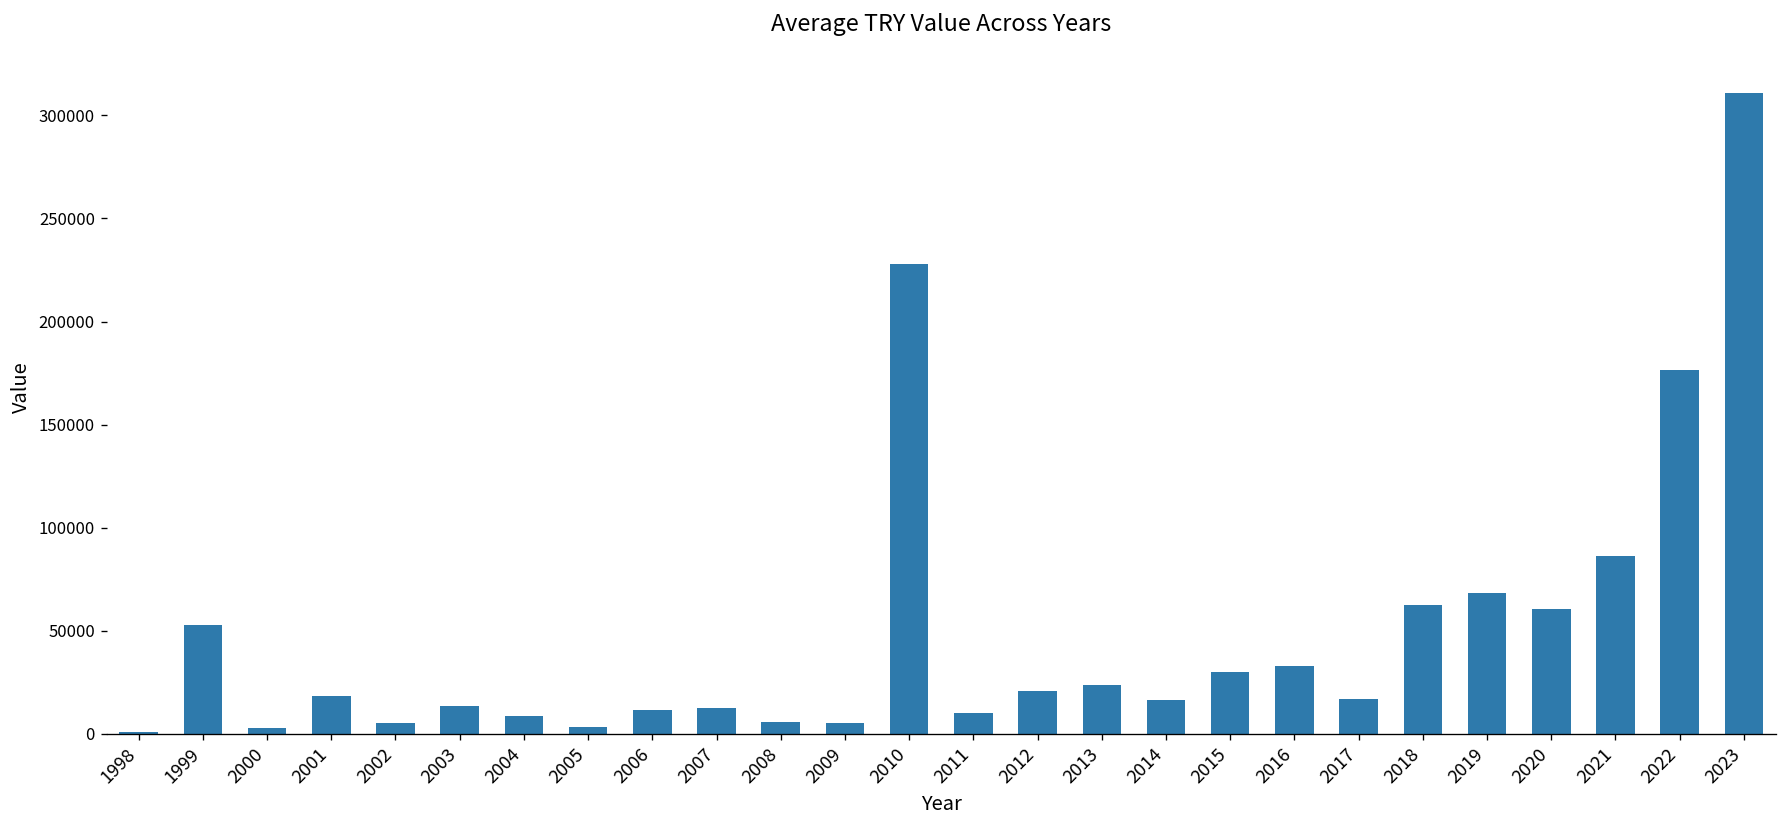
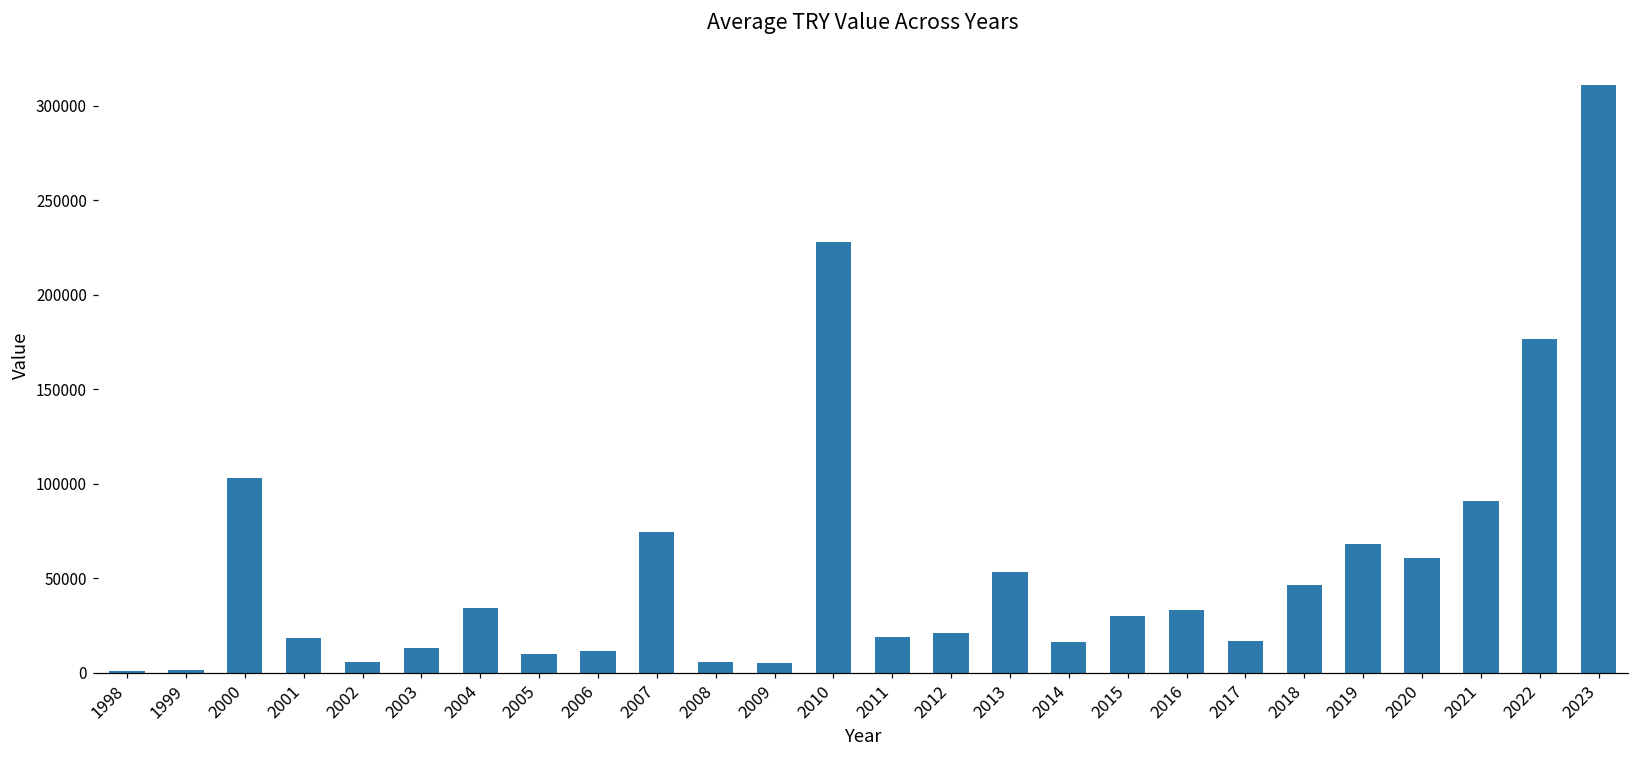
  {
-   "1999": 53000,
-   "2000": 3000,
+   "1999": 2000,
+   "2000": 103000,
    "2001": 19000,
    "2002": 5000,
    "2003": 13000,
-   "2004": 9000,
-   "2005": 3000,
+   "2004": 34000,
+   "2005": 10000,
    "2006": 11000,
-   "2007": 13000,
+   "2007": 74000,
    "2008": 6000,
    "2009": 5000,
    "2010": 228000,
-   "2011": 10000,
+   "2011": 19000,
    "2012": 21000,
-   "2013": 24000,
+   "2013": 53000,
    "2014": 16000,
    "2015": 30000,
    "2016": 33000,
    "2017": 17000,
-   "2018": 63000,
+   "2018": 46000,
    "2019": 68000,
    "2020": 61000,
-   "2021": 86000,
+   "2021": 91000,
    "2022": 177000,
    "2023": 311000
  }
